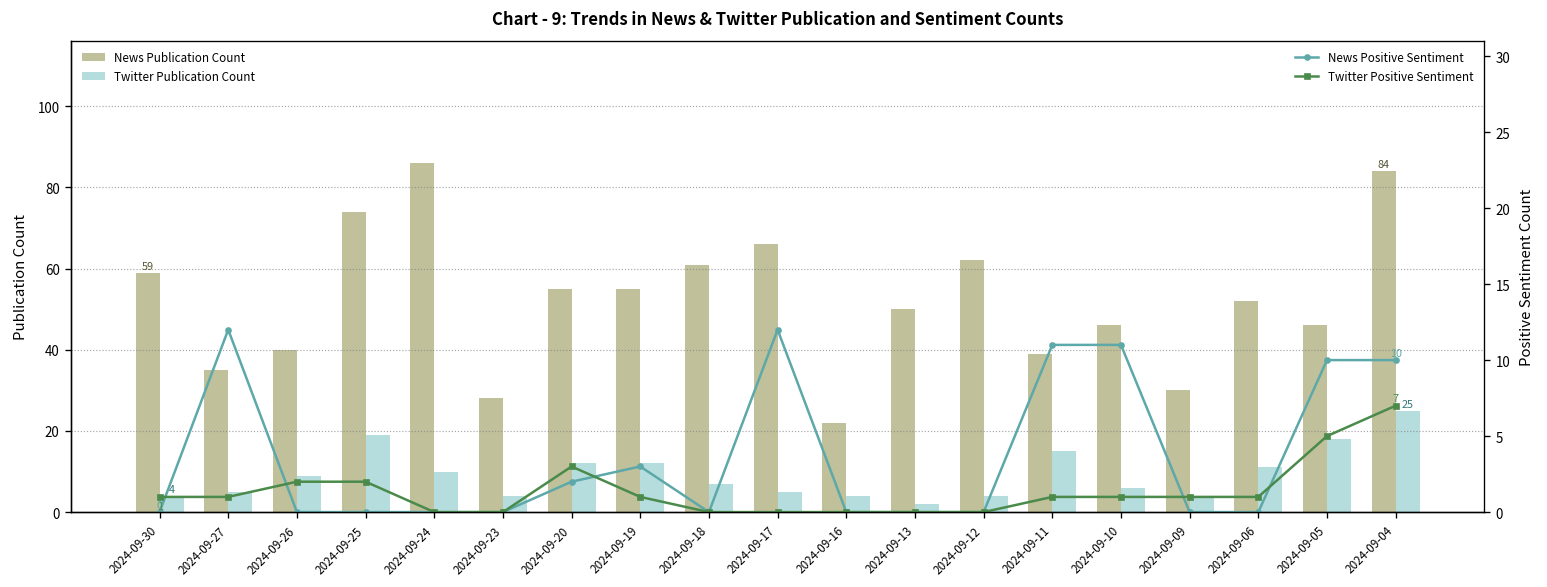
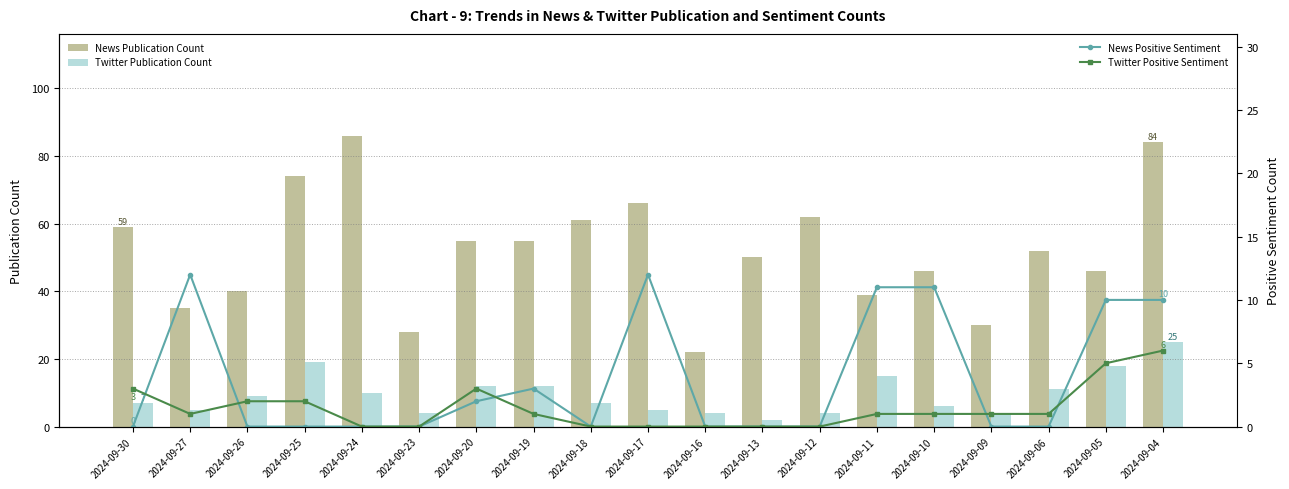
  {
    "News Publication Count": {
      "2024-09-30": 59,
      "2024-09-04": 84
    },
    "Twitter Publication Count": {
-     "2024-09-30": 4,
+     "2024-09-30": 7,
      "2024-09-04": 25
    },
    "News Positive Sentiment": {
      "2024-09-30": 0,
      "2024-09-04": 10
    },
    "Twitter Positive Sentiment": {
-     "2024-09-30": 1,
-     "2024-09-04": 7
+     "2024-09-30": 3,
+     "2024-09-04": 6
    }
  }
